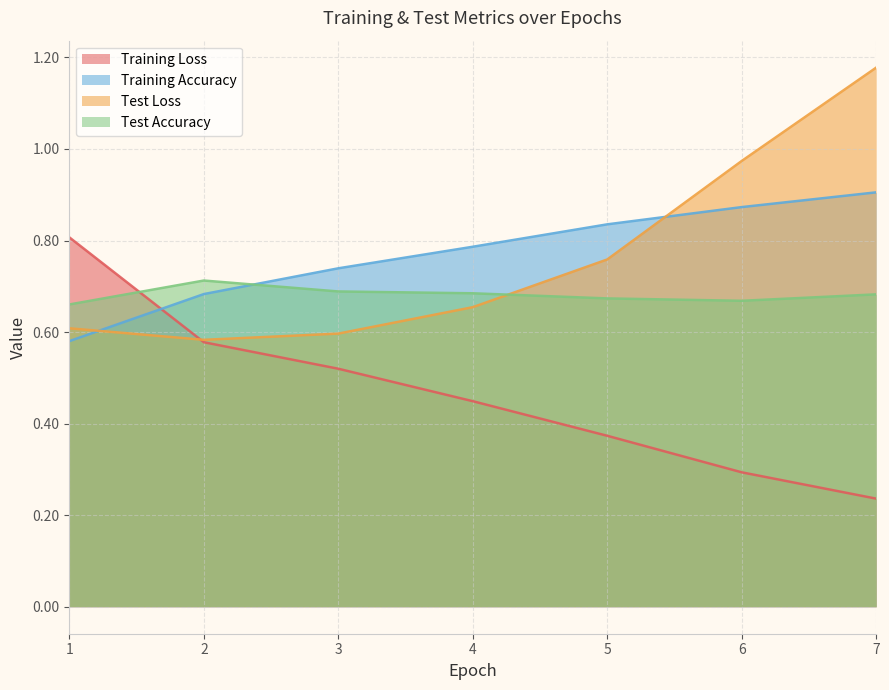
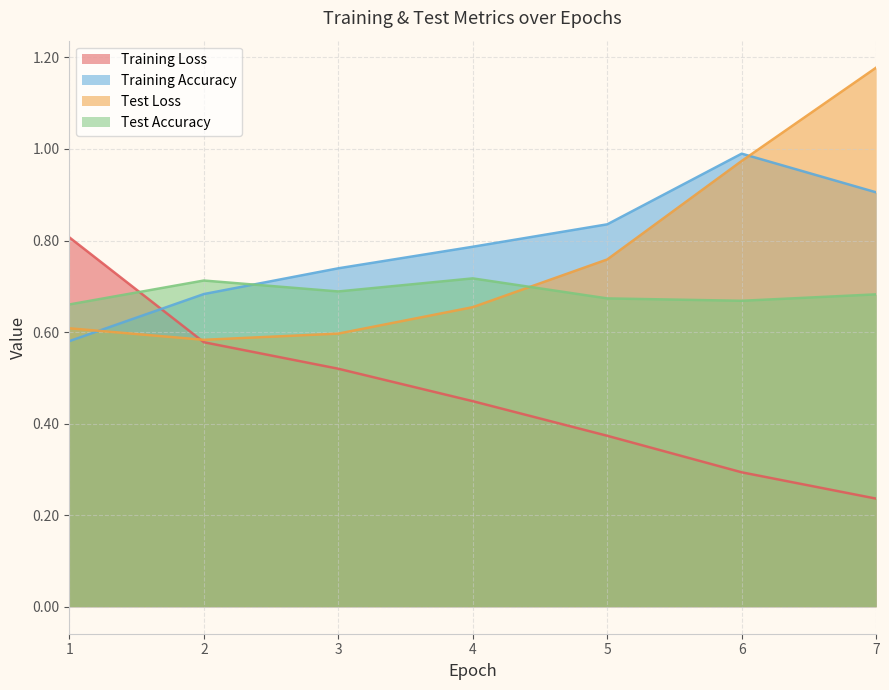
  {
    "Training Loss": {
      "1": 0.81,
      "3": 0.52,
      "4": 0.45,
      "5": 0.37,
      "6": 0.29,
      "7": 0.24
    },
    "Training Accuracy": {
      "1": 0.58,
      "2": 0.68,
      "3": 0.74,
      "4": 0.79,
      "5": 0.84,
-     "6": 0.87,
+     "6": 0.99,
      "7": 0.91
    },
    "Test Loss": {
      "1": 0.61,
      "3": 0.60,
      "4": 0.65,
      "5": 0.76,
      "6": 0.97,
      "7": 1.18
    },
    "Test Accuracy": {
      "1": 0.66,
      "2": 0.71,
      "3": 0.69,
-     "4": 0.68,
+     "4": 0.72,
      "5": 0.67,
      "6": 0.67,
      "7": 0.68
    }
  }
